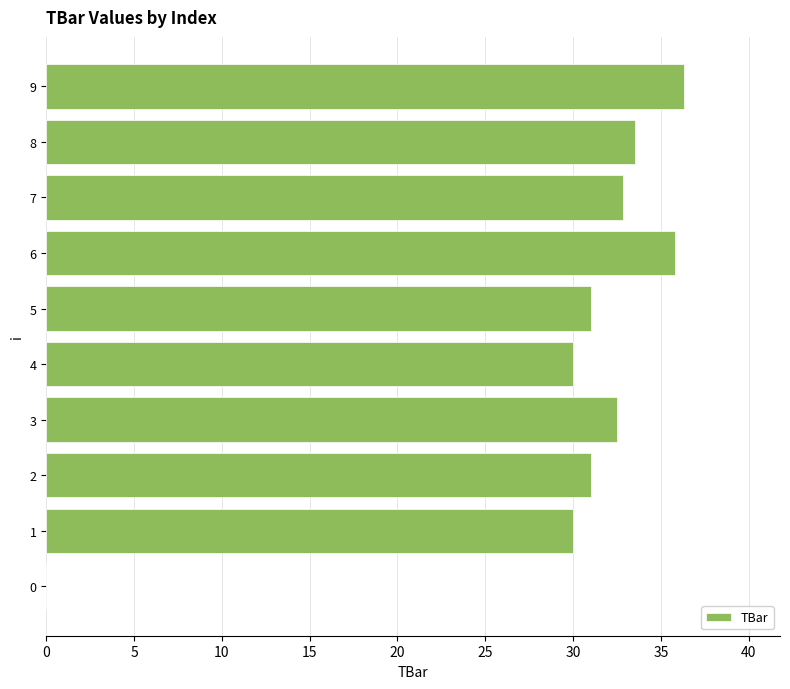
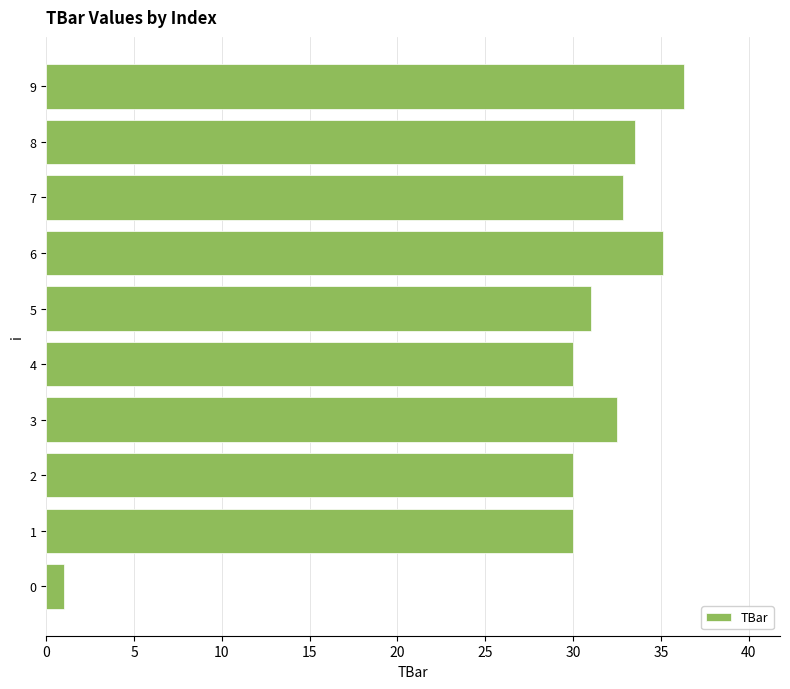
  {
    "9": 36.3,
    "8": 33.5,
    "7": 32.8,
-   "6": 35.8,
+   "6": 35.1,
    "5": 31.0,
    "4": 30.0,
    "3": 32.5,
-   "2": 31,
+   "2": 30,
    "1": 30.0,
-   "0": 0
+   "0": 1
  }
